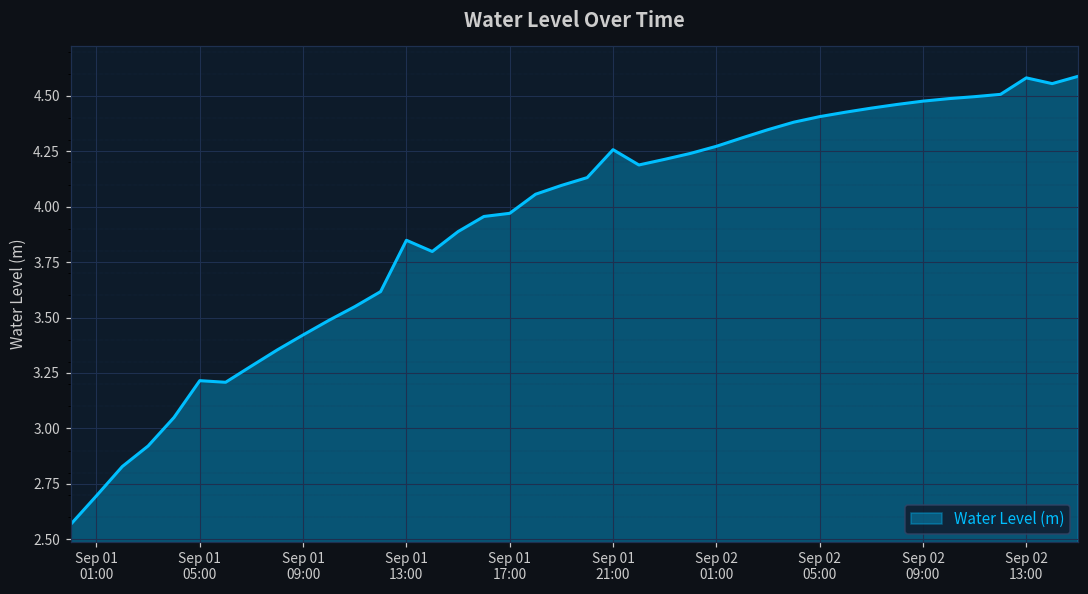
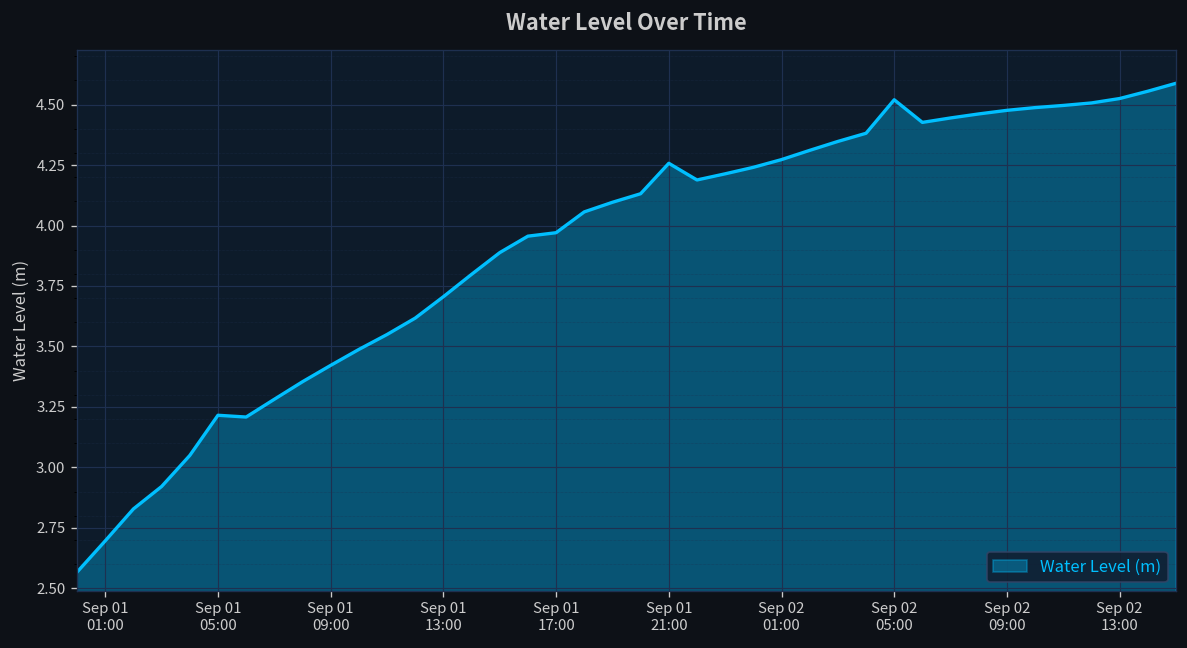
  {
    "Sep 01 01:00": 2.70,
    "Sep 01 05:00": 3.22,
    "Sep 01 09:00": 3.42,
-   "Sep 01 13:00": 3.85,
+   "Sep 01 13:00": 3.71,
    "Sep 01 17:00": 3.97,
    "Sep 01 21:00": 4.26,
    "Sep 02 01:00": 4.27,
-   "Sep 02 05:00": 4.41,
+   "Sep 02 05:00": 4.52,
    "Sep 02 09:00": 4.48,
-   "Sep 02 13:00": 4.58
+   "Sep 02 13:00": 4.53
  }
